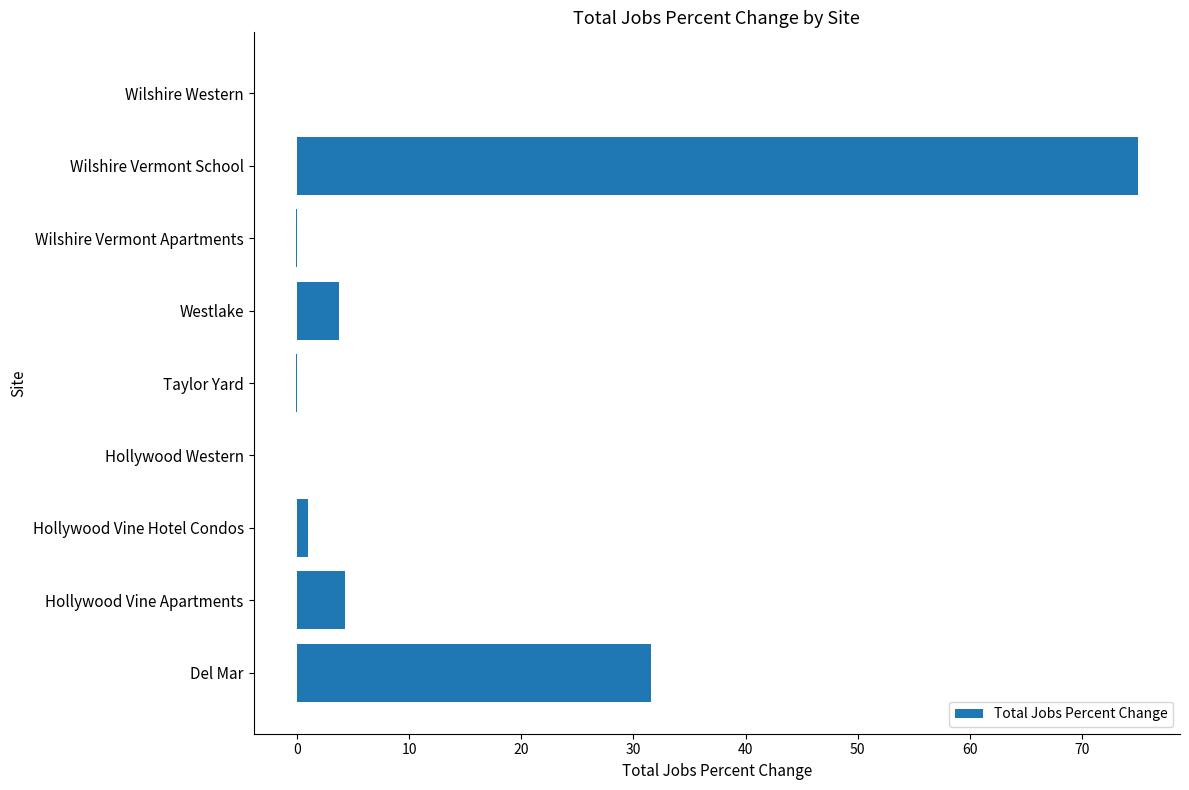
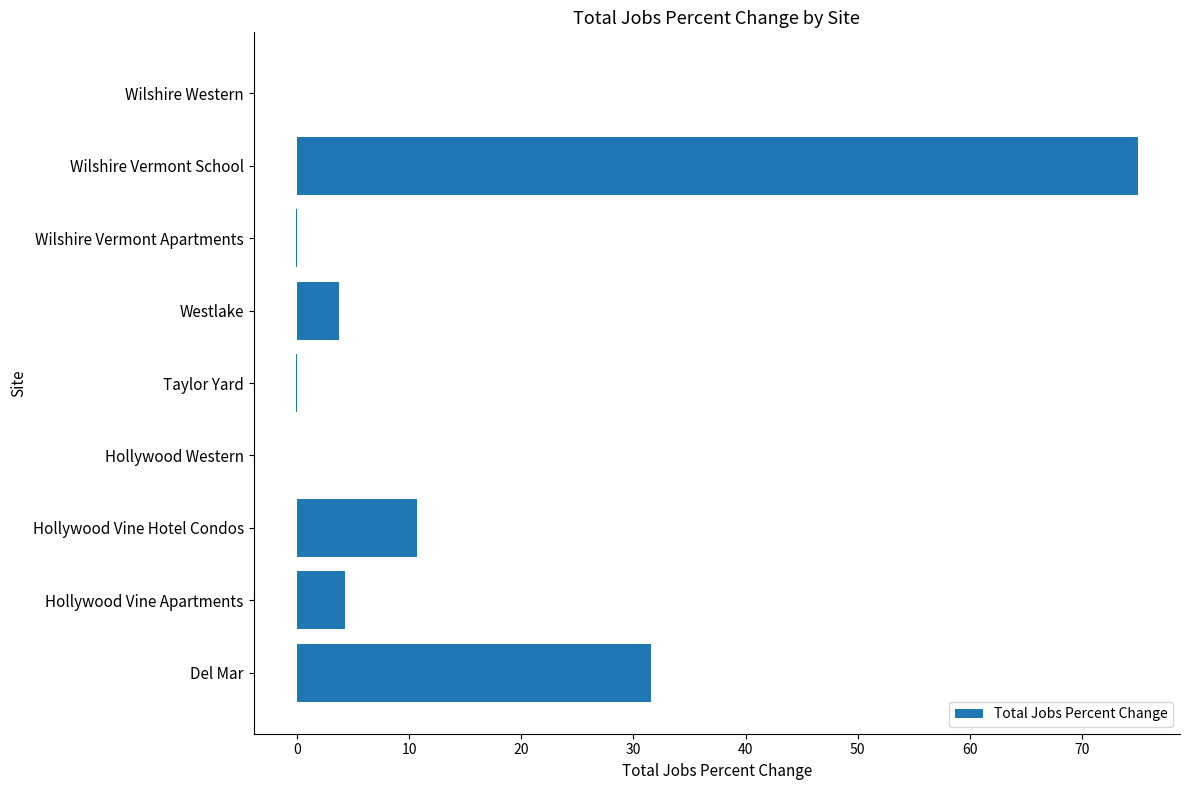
  {
    "Wilshire Western": 0.0,
    "Wilshire Vermont School": 75.0,
    "Westlake": 3.7,
-   "Hollywood Vine Hotel Condos": 1.0,
+   "Hollywood Vine Hotel Condos": 10.7,
    "Hollywood Vine Apartments": 4.3,
    "Del Mar": 31.6
  }
